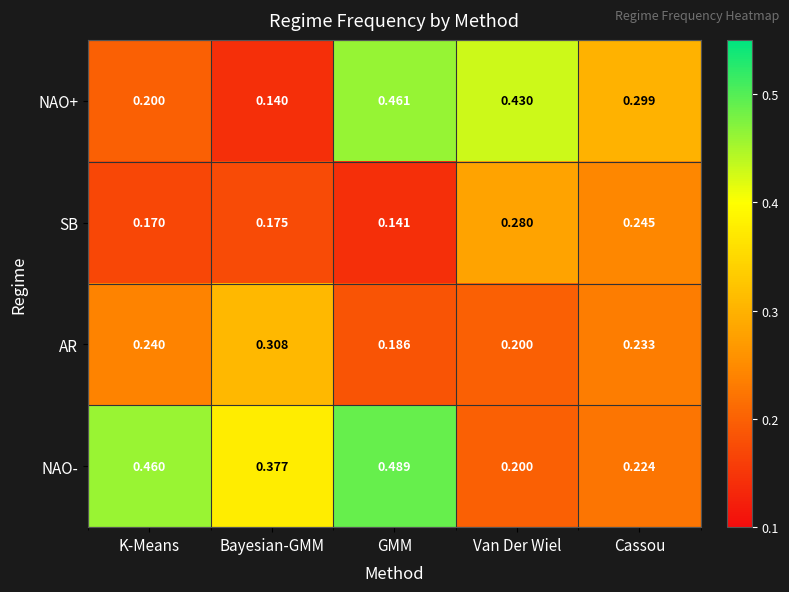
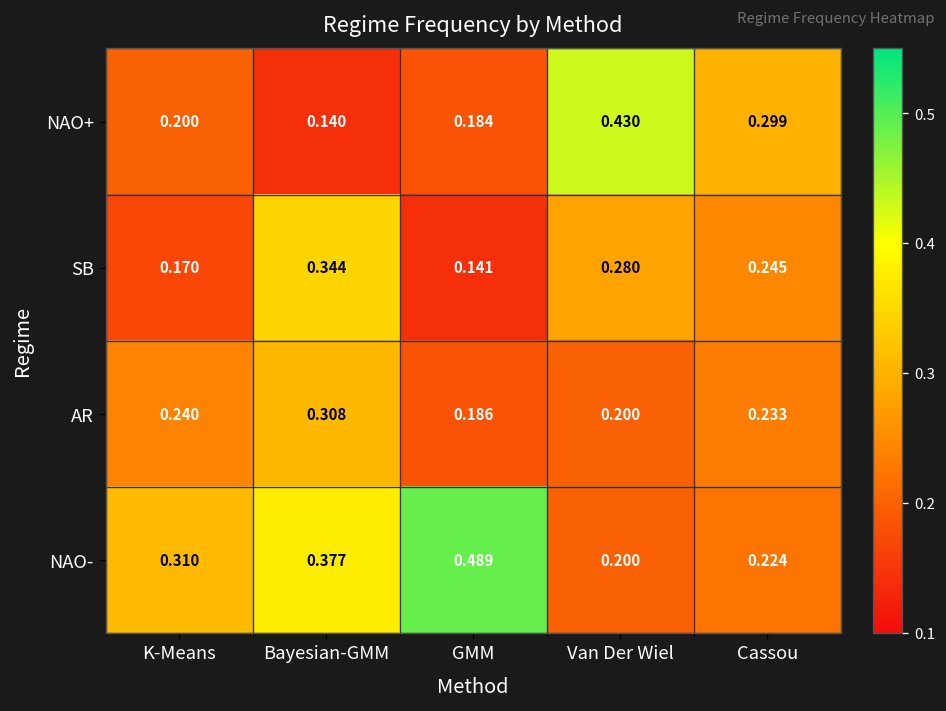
  {
    "NAO+": {
      "K-Means": 0.200,
      "Bayesian-GMM": 0.140,
-     "GMM": 0.461,
+     "GMM": 0.184,
      "Van Der Wiel": 0.430,
      "Cassou": 0.299
    },
    "SB": {
      "K-Means": 0.170,
-     "Bayesian-GMM": 0.175,
+     "Bayesian-GMM": 0.344,
      "GMM": 0.141,
      "Van Der Wiel": 0.280,
      "Cassou": 0.245
    },
    "AR": {
      "K-Means": 0.240,
      "Bayesian-GMM": 0.308,
      "GMM": 0.186,
      "Van Der Wiel": 0.200,
      "Cassou": 0.233
    },
    "NAO-": {
-     "K-Means": 0.460,
+     "K-Means": 0.310,
      "Bayesian-GMM": 0.377,
      "GMM": 0.489,
      "Van Der Wiel": 0.200,
      "Cassou": 0.224
    }
  }
